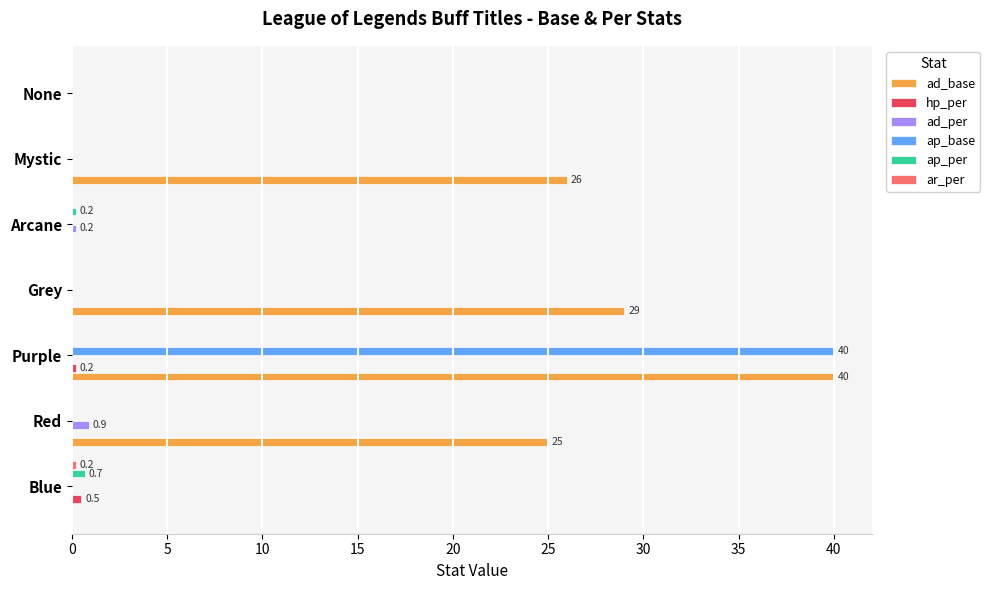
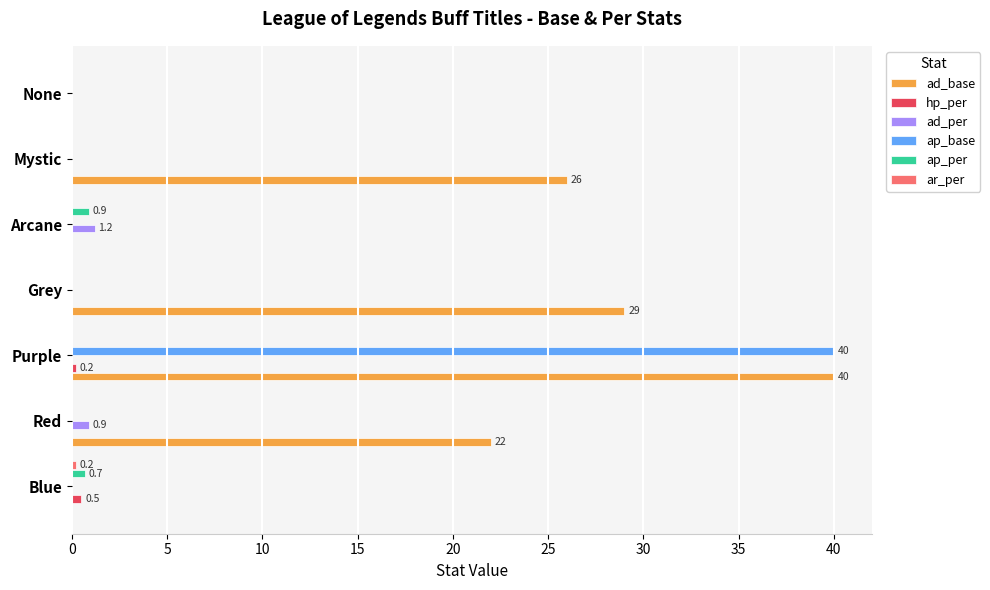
  {
    "ad_base": {
      "Mystic": 26,
      "Grey": 29,
      "Purple": 40,
-     "Red": 25
+     "Red": 22
    },
    "ad_per": {
-     "Arcane": 0.2,
+     "Arcane": 1.2,
      "Red": 0.9
    },
    "ap_base": {
      "Purple": 40
    },
    "ap_per": {
-     "Arcane": 0.2,
+     "Arcane": 0.9,
      "Blue": 0.7
    }
  }
